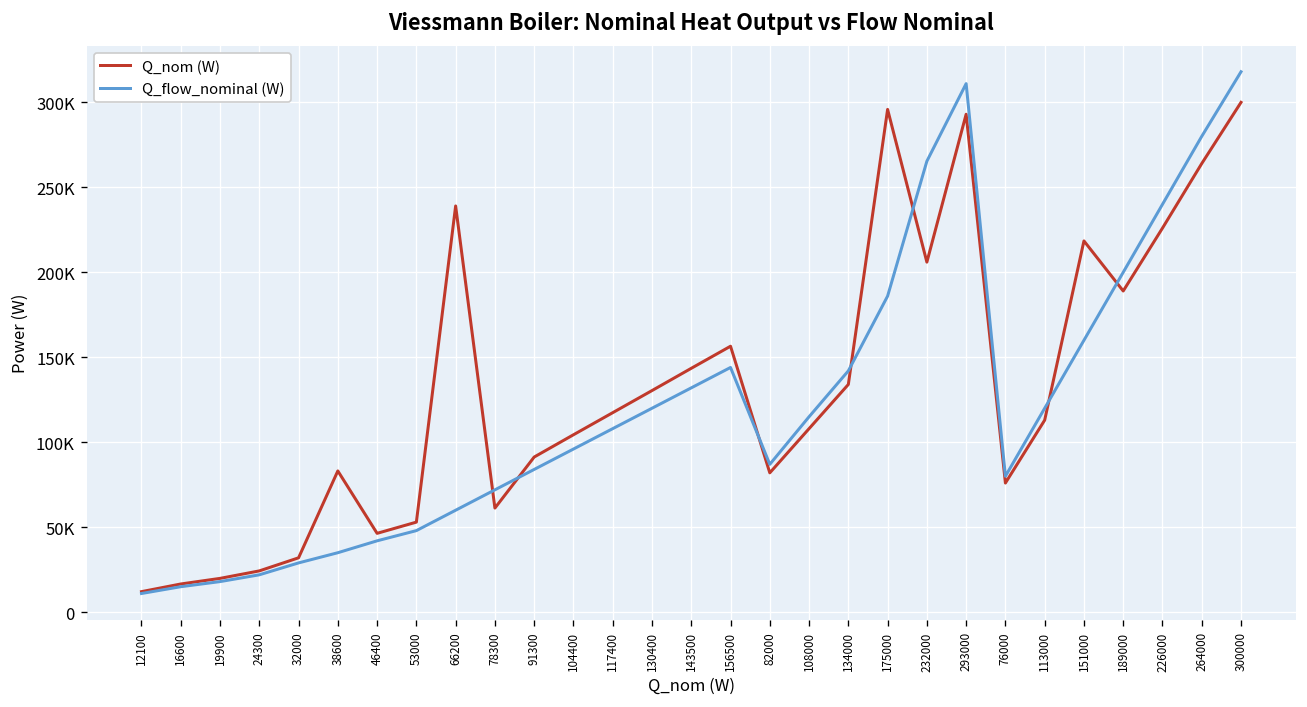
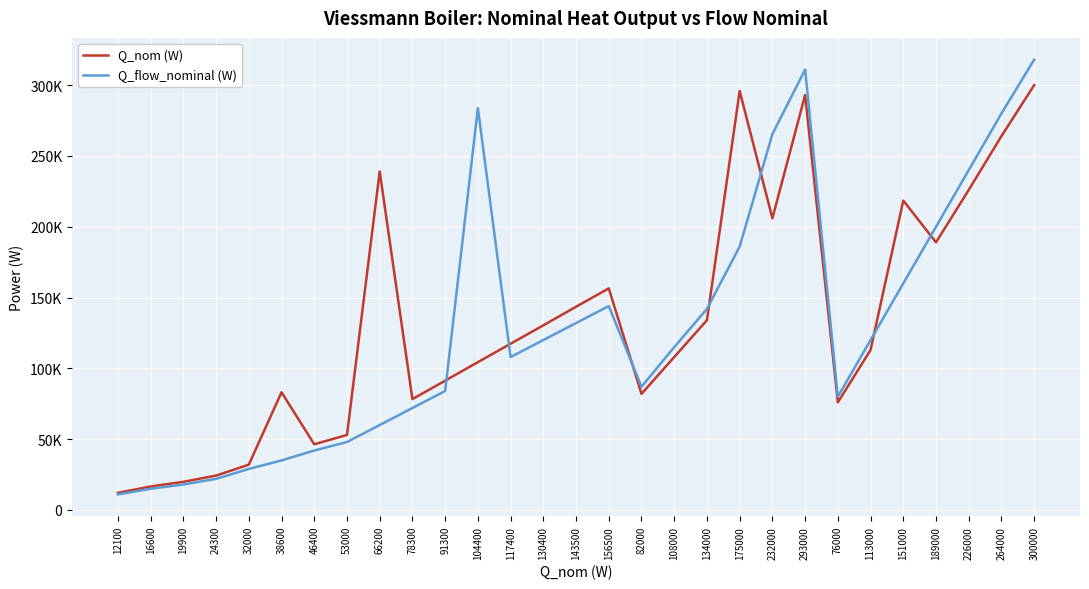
  {
    "Q_nom (W)": {
      "19900": 20000,
      "24300": 24000,
      "32000": 32000,
      "38600": 83000,
      "46400": 46000,
      "53000": 53000,
      "66200": 239000,
-     "78300": 61000,
+     "78300": 78000,
      "91300": 91000,
      "104400": 104000,
      "117400": 117000,
      "130400": 130000,
      "143500": 144000,
      "156500": 157000,
      "82000": 82000,
      "108000": 108000,
      "134000": 134000,
      "175000": 296000,
      "232000": 206000,
      "293000": 293000,
      "76000": 76000,
      "113000": 113000,
      "151000": 218000,
      "189000": 189000,
      "226000": 226000,
      "264000": 264000,
      "300000": 300000
    },
    "Q_flow_nominal (W)": {
      "19900": 18000,
      "24300": 22000,
      "32000": 29000,
      "38600": 35000,
      "46400": 42000,
      "53000": 48000,
      "66200": 60000,
      "78300": 72000,
      "91300": 84000,
-     "104400": 96000,
+     "104400": 284000,
      "117400": 108000,
      "130400": 120000,
      "143500": 132000,
      "156500": 144000,
      "82000": 87000,
      "108000": 115000,
      "134000": 142000,
      "175000": 186000,
      "232000": 265000,
      "293000": 311000,
      "76000": 80000,
      "113000": 120000,
      "151000": 160000,
      "189000": 200000,
      "226000": 240000,
      "264000": 280000,
      "300000": 318000
    }
  }
